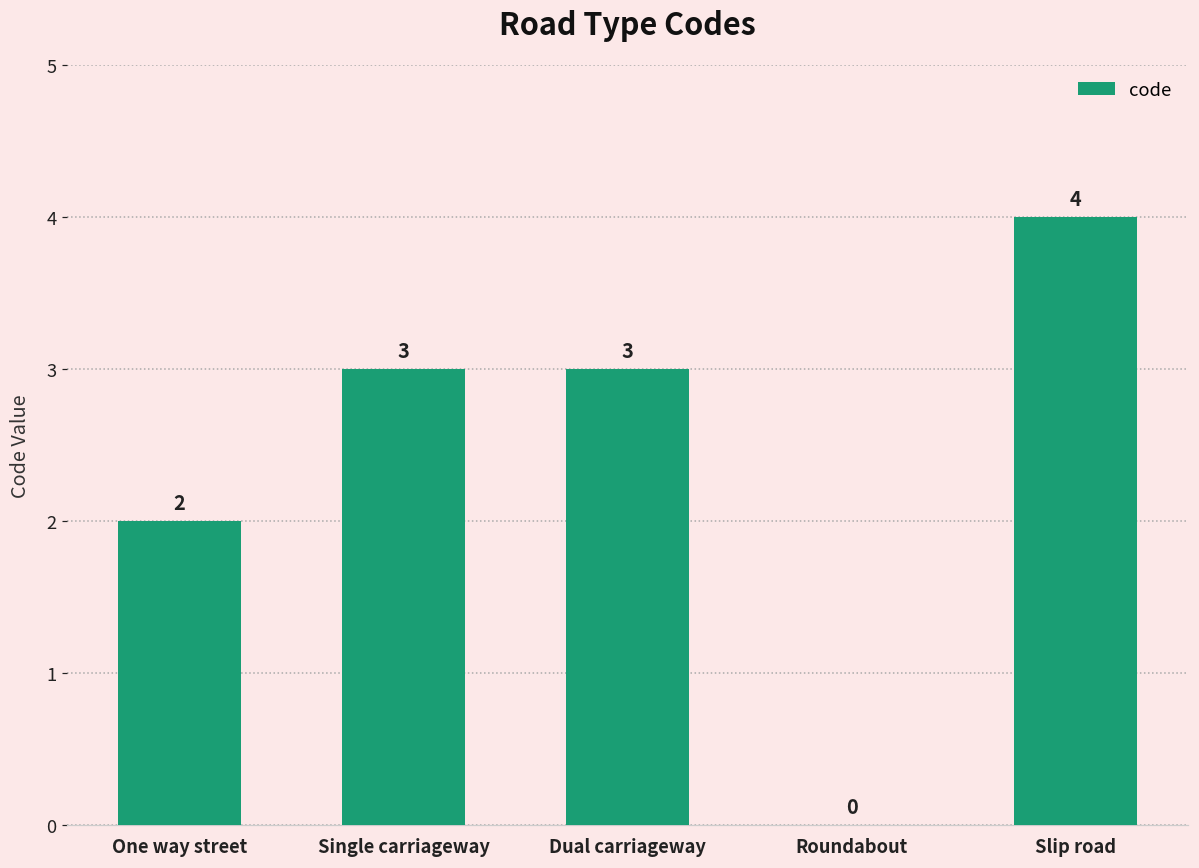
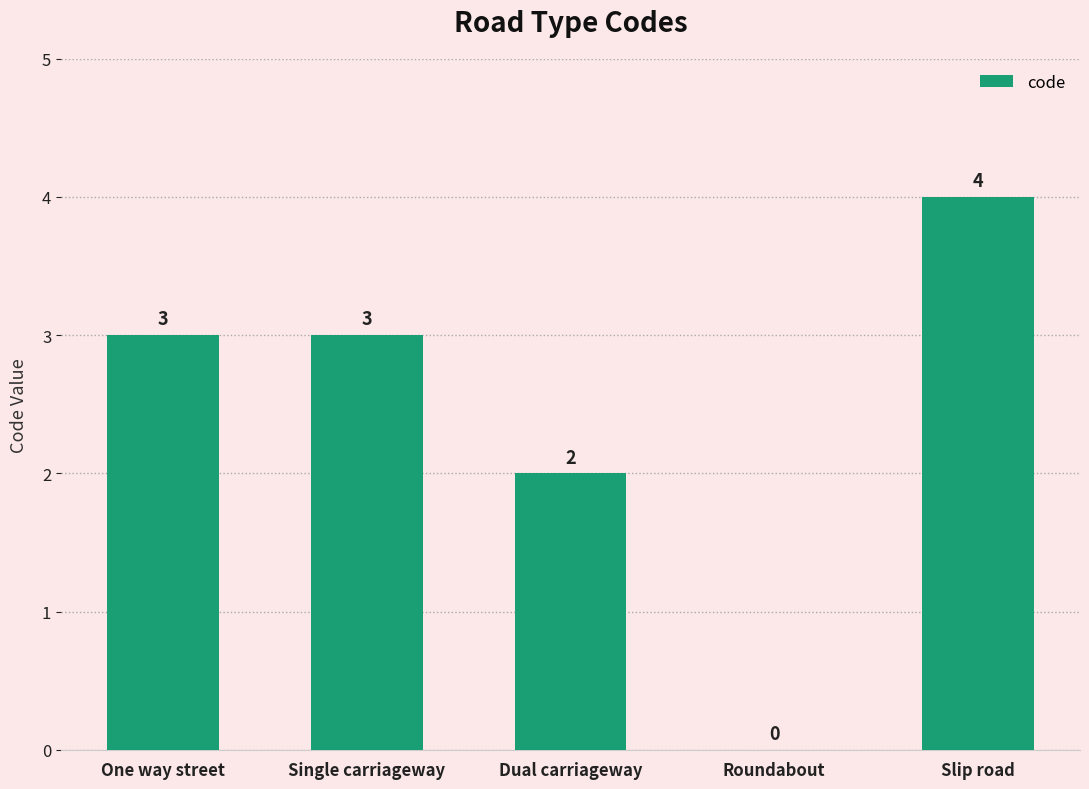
  {
-   "One way street": 2,
+   "One way street": 3,
    "Single carriageway": 3,
-   "Dual carriageway": 3,
+   "Dual carriageway": 2,
    "Roundabout": 0,
    "Slip road": 4
  }
